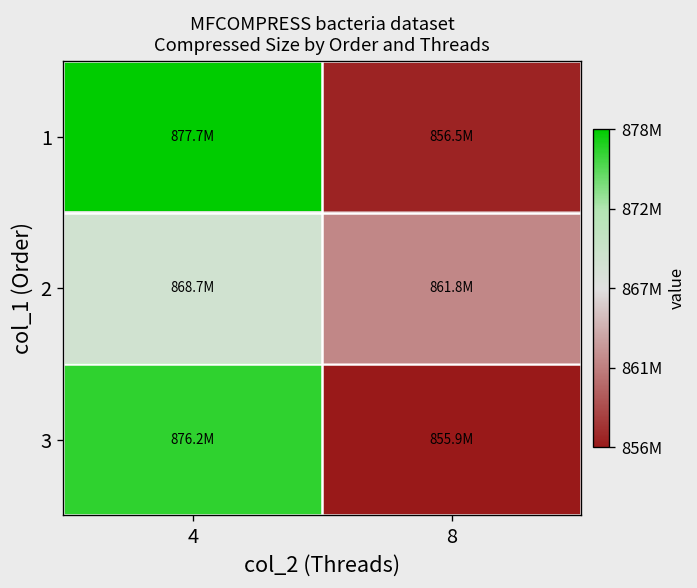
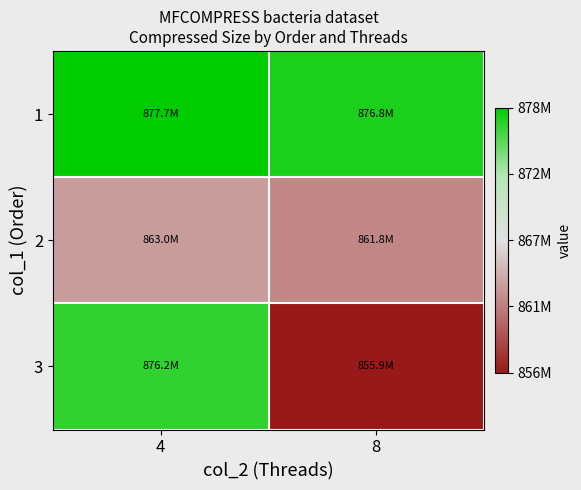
  {
    "1": {
      "4": "877.7M",
-     "8": "856.5M"
+     "8": "876.8M"
    },
    "2": {
-     "4": "868.7M",
+     "4": "863.0M",
      "8": "861.8M"
    },
    "3": {
      "4": "876.2M",
      "8": "855.9M"
    }
  }
